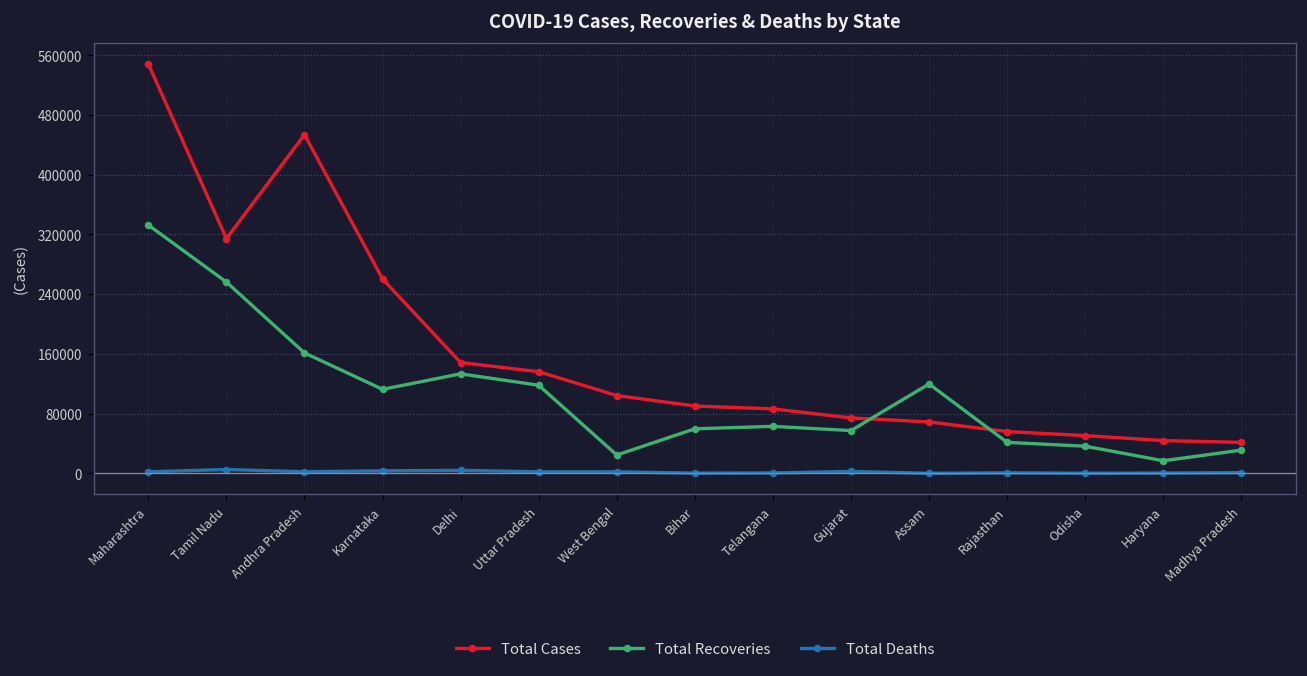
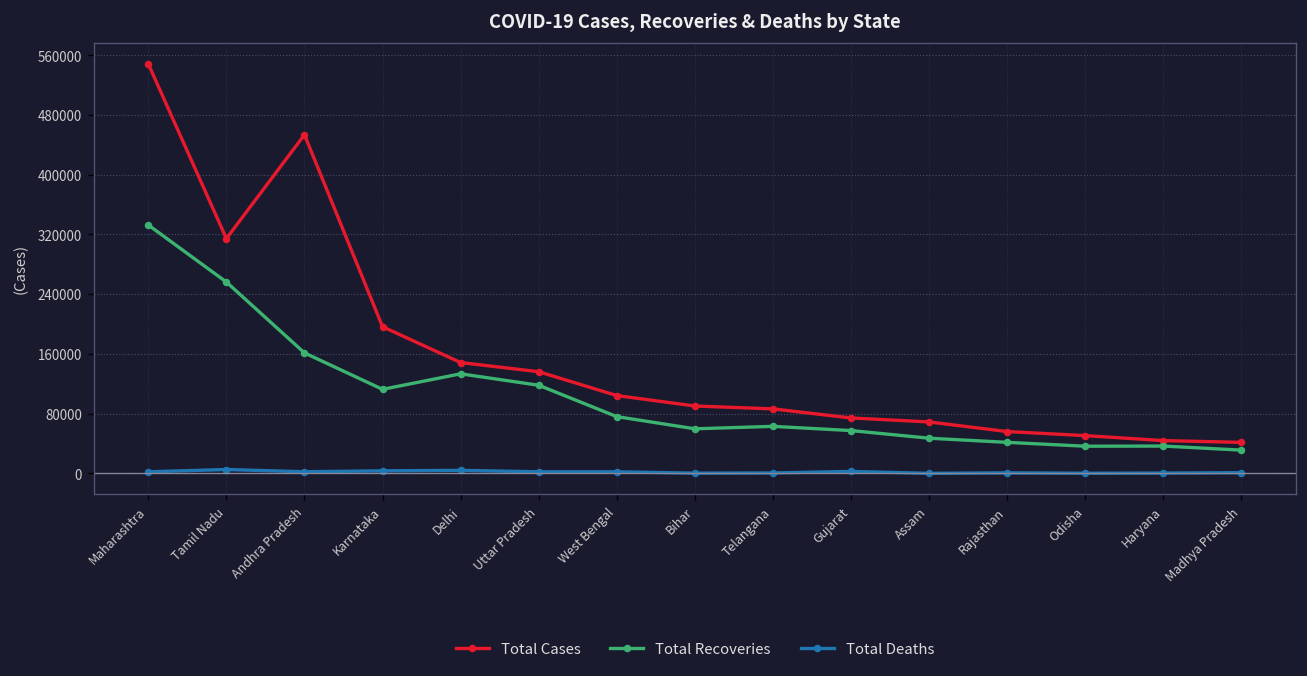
  {
    "Total Cases": {
      "Maharashtra": 550000,
      "Tamil Nadu": 310000,
      "Andhra Pradesh": 450000,
-     "Karnataka": 260000,
+     "Karnataka": 200000,
      "Delhi": 150000,
      "Uttar Pradesh": 140000,
      "West Bengal": 100000,
      "Bihar": 90000,
      "Telangana": 90000,
      "Gujarat": 70000,
      "Assam": 70000,
      "Rajasthan": 60000,
      "Odisha": 50000,
      "Haryana": 40000,
      "Madhya Pradesh": 40000
    },
    "Total Recoveries": {
      "Maharashtra": 330000,
      "Tamil Nadu": 260000,
      "Andhra Pradesh": 160000,
      "Karnataka": 110000,
      "Delhi": 130000,
      "Uttar Pradesh": 120000,
-     "West Bengal": 20000,
+     "West Bengal": 80000,
      "Bihar": 60000,
      "Telangana": 60000,
      "Gujarat": 60000,
-     "Assam": 120000,
+     "Assam": 50000,
      "Rajasthan": 40000,
      "Odisha": 40000,
-     "Haryana": 20000,
+     "Haryana": 40000,
      "Madhya Pradesh": 30000
    },
    "Total Deaths": {
      "Maharashtra": 0,
      "Tamil Nadu": 10000,
      "Andhra Pradesh": 0,
      "Karnataka": 0,
      "Delhi": 0,
      "Uttar Pradesh": 0,
      "West Bengal": 0,
      "Bihar": 0,
      "Telangana": 0,
      "Gujarat": 0,
      "Assam": 0,
      "Rajasthan": 0,
      "Odisha": 0,
      "Haryana": 0,
      "Madhya Pradesh": 0
    }
  }
